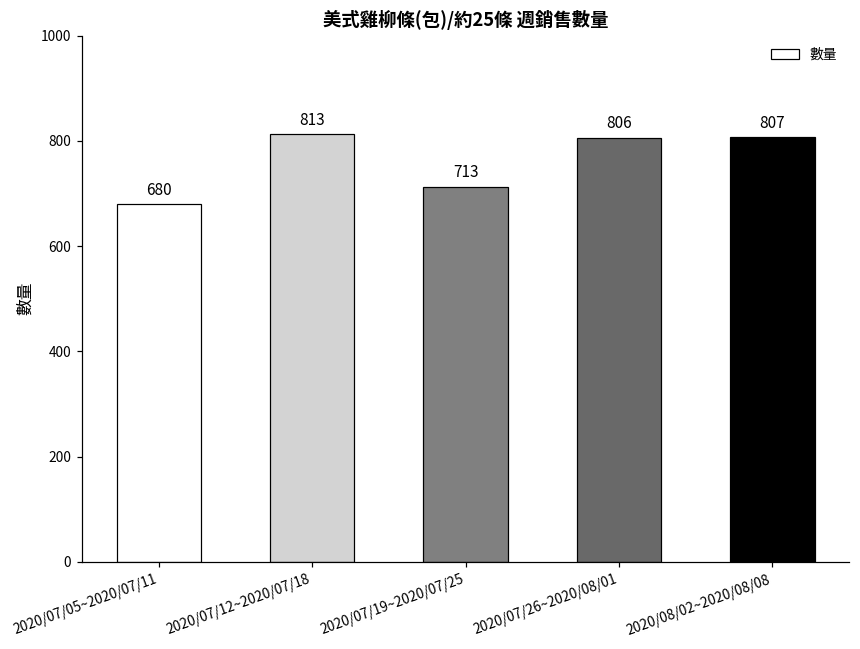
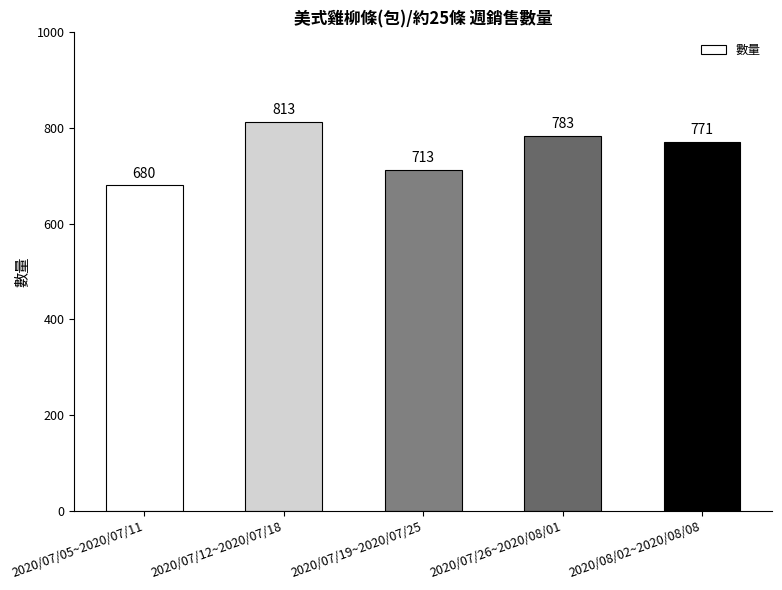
  {
    "2020/07/05~2020/07/11": 680,
    "2020/07/12~2020/07/18": 813,
    "2020/07/19~2020/07/25": 713,
-   "2020/07/26~2020/08/01": 806,
-   "2020/08/02~2020/08/08": 807
+   "2020/07/26~2020/08/01": 783,
+   "2020/08/02~2020/08/08": 771
  }
